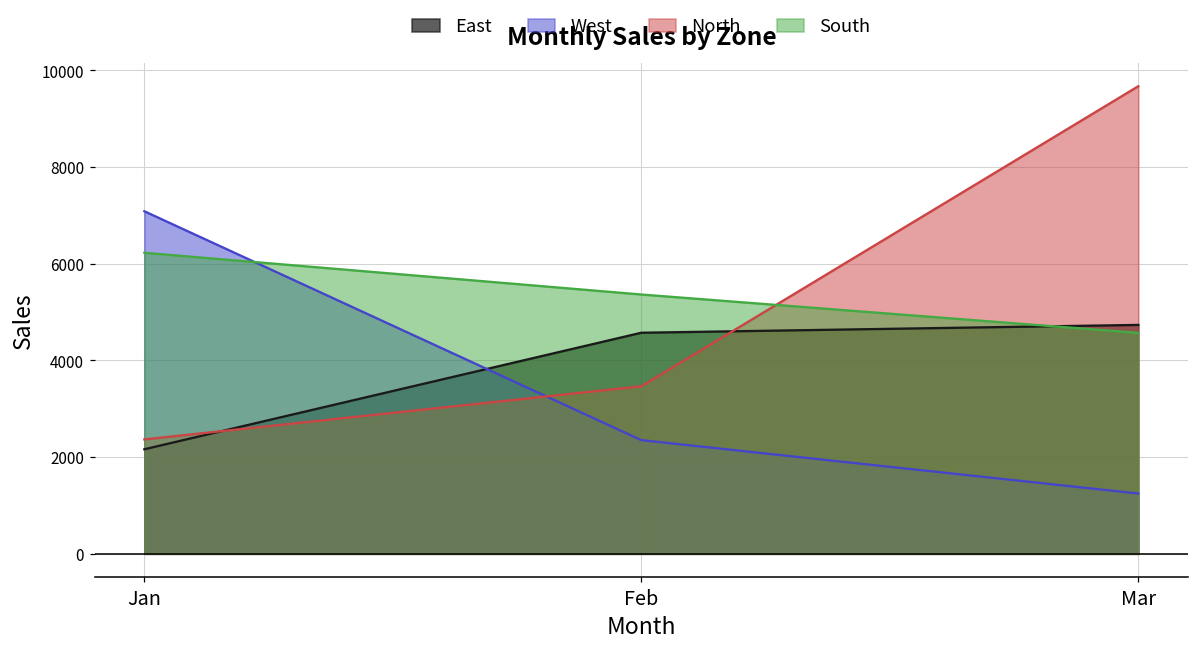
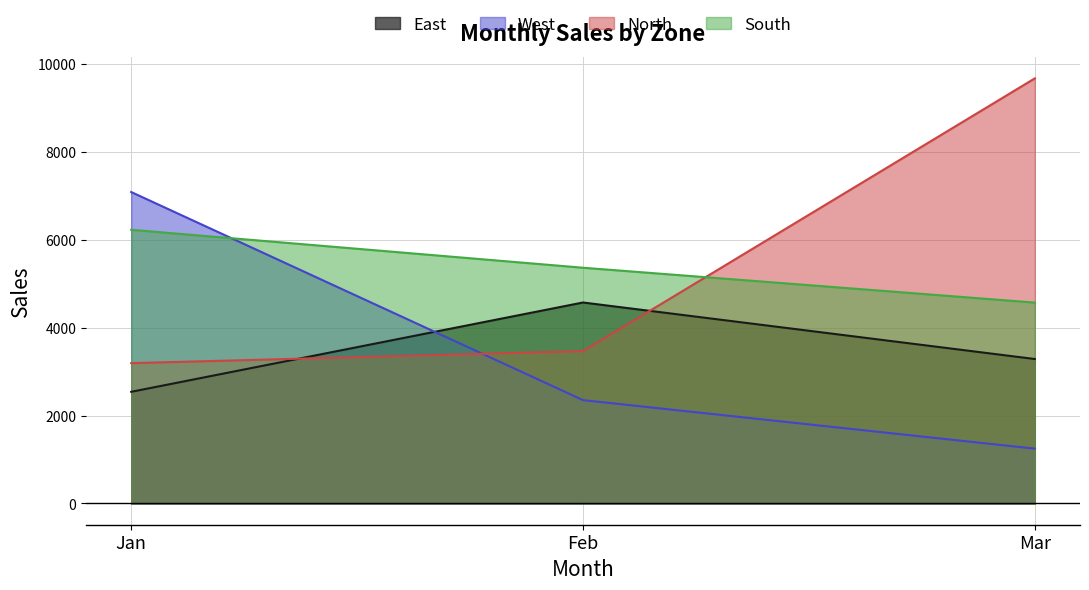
  {
    "East": {
-     "Jan": 2200,
+     "Jan": 2500,
      "Feb": 4600,
-     "Mar": 4700
+     "Mar": 3300
    },
    "West": {
      "Jan": 7100,
      "Feb": 2400,
      "Mar": 1200
    },
    "North": {
-     "Jan": 2400,
+     "Jan": 3200,
      "Feb": 3500,
      "Mar": 9700
    },
    "South": {
      "Jan": 6200,
      "Feb": 5400,
      "Mar": 4600
    }
  }
